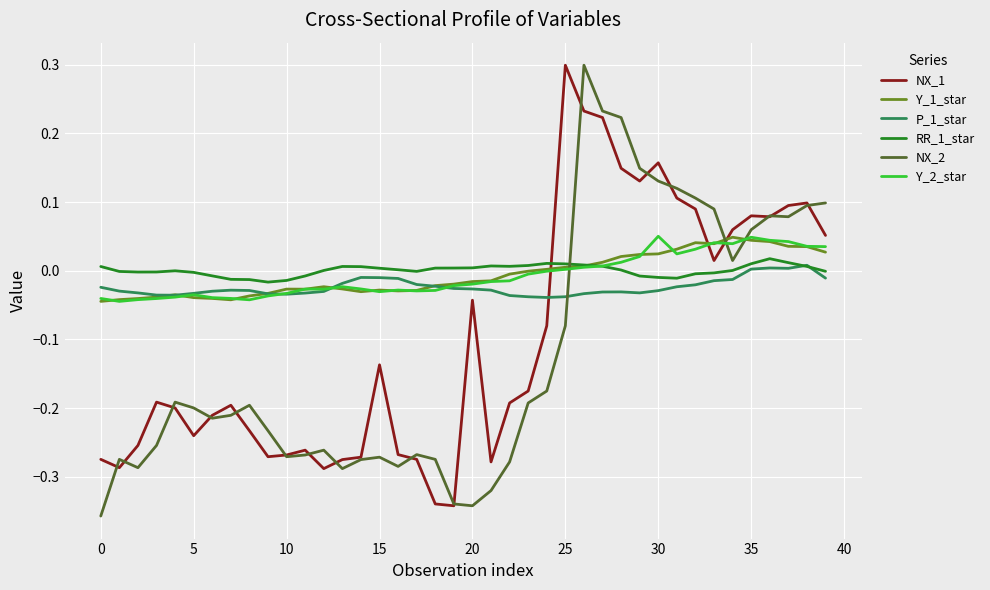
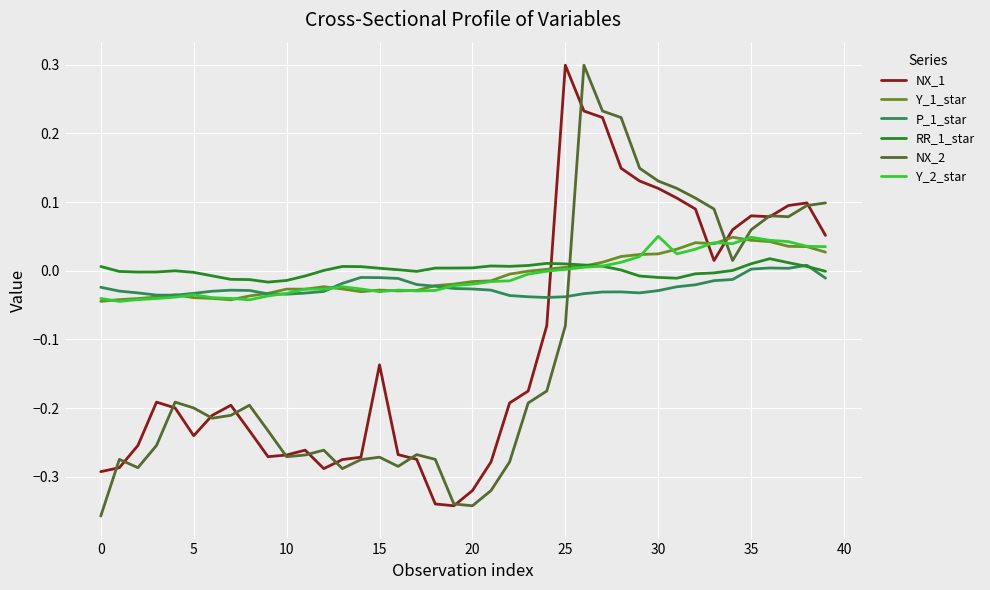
  {
    "NX_1": {
-     "0": -0.27,
+     "0": -0.29,
      "5": -0.24,
      "15": -0.14,
-     "20": -0.04,
+     "20": -0.32,
      "25": 0.30,
-     "30": 0.16,
+     "30": 0.12,
      "35": 0.08
    },
    "Y_2_star": {
      "0": -0.04,
      "30": 0.05,
      "35": 0.05
    }
  }
